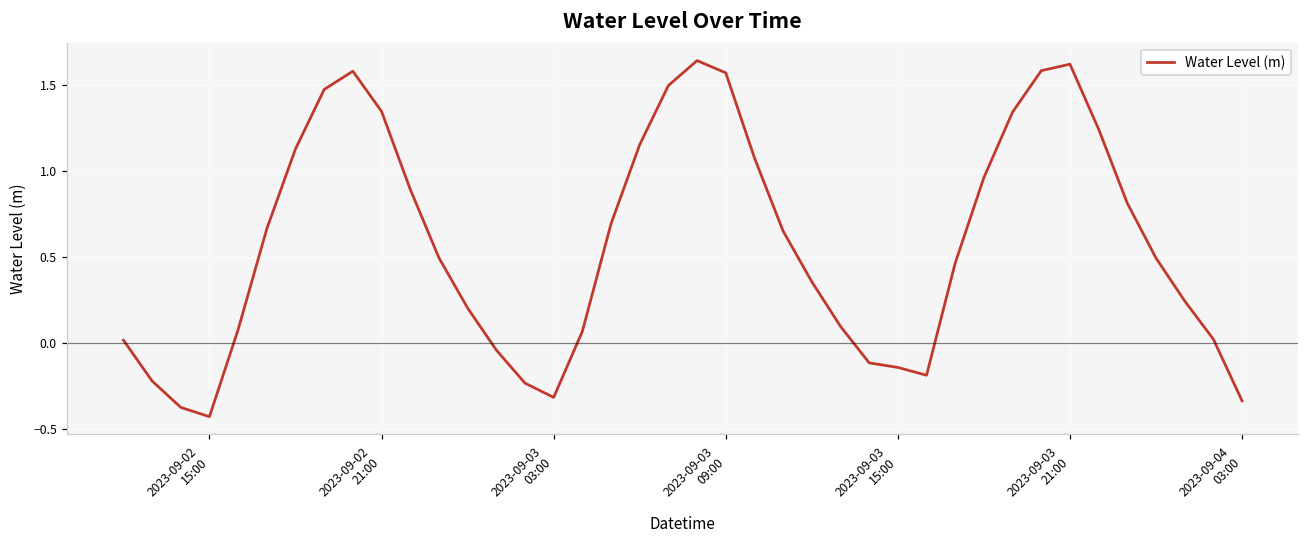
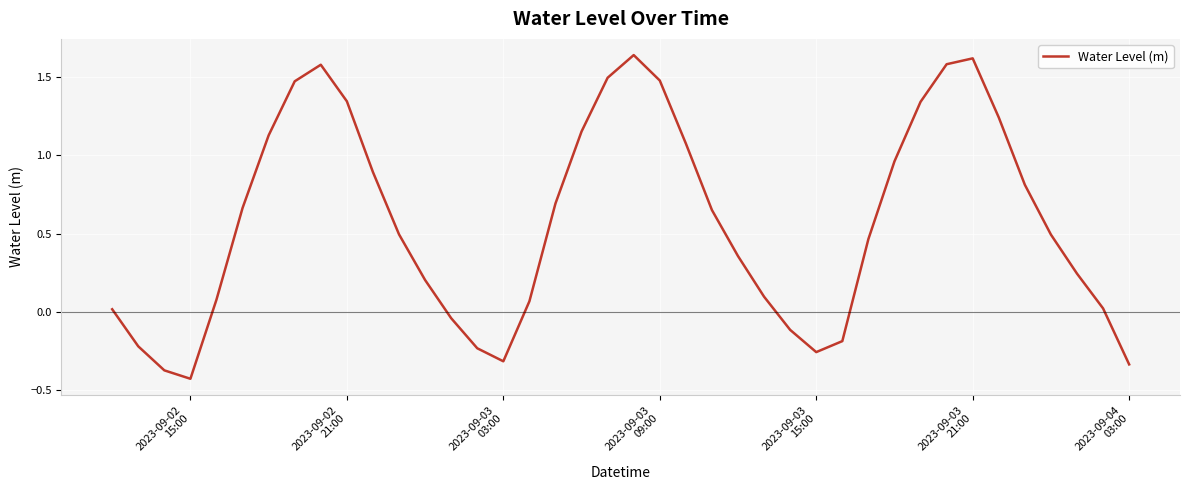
  {
    "2023-09-02 15:00": -0.43,
    "2023-09-02 21:00": 1.35,
    "2023-09-03 03:00": -0.32,
-   "2023-09-03 09:00": 1.57,
-   "2023-09-03 15:00": -0.14,
+   "2023-09-03 09:00": 1.48,
+   "2023-09-03 15:00": -0.26,
    "2023-09-03 21:00": 1.62,
    "2023-09-04 03:00": -0.34
  }
